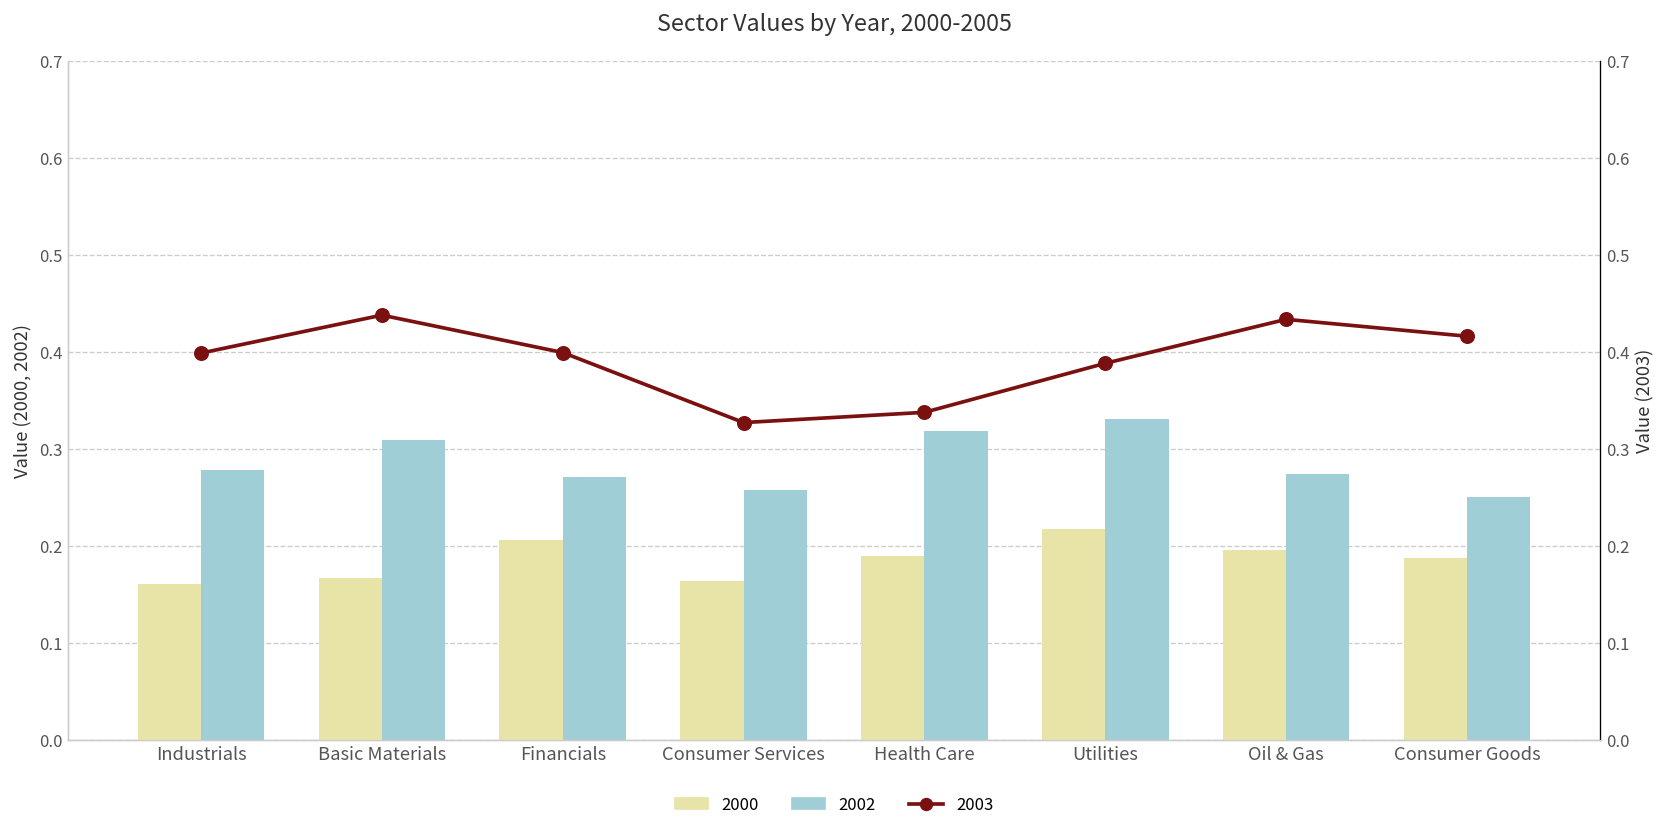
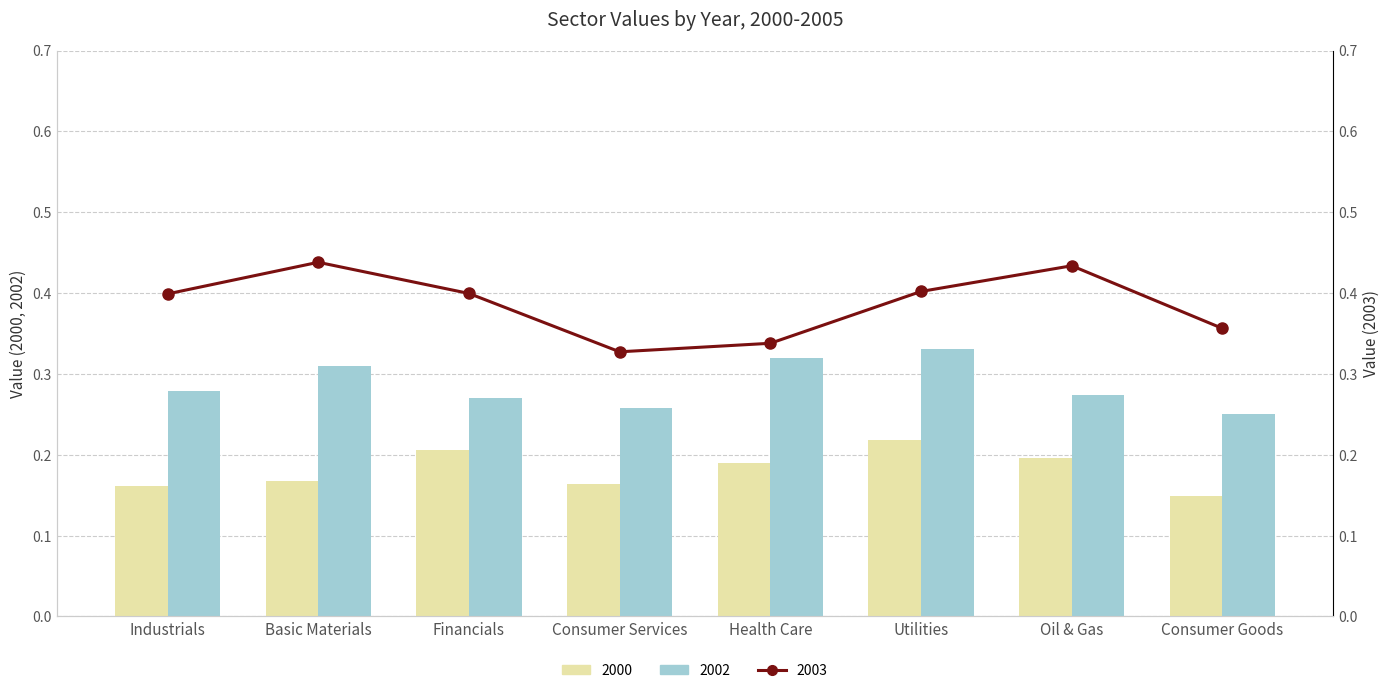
  {
    "2000": {
      "Industrials": 0.16,
      "Basic Materials": 0.17,
      "Financials": 0.21,
      "Consumer Services": 0.16,
      "Health Care": 0.19,
      "Utilities": 0.22,
      "Oil & Gas": 0.20,
-     "Consumer Goods": 0.19
+     "Consumer Goods": 0.15
    },
    "2002": {
      "Industrials": 0.28,
      "Basic Materials": 0.31,
      "Financials": 0.27,
      "Consumer Services": 0.26,
      "Health Care": 0.32,
      "Utilities": 0.33,
      "Oil & Gas": 0.27,
      "Consumer Goods": 0.25
    },
    "2003": {
      "Industrials": 0.40,
      "Basic Materials": 0.44,
      "Financials": 0.40,
      "Consumer Services": 0.33,
      "Health Care": 0.34,
-     "Utilities": 0.39,
+     "Utilities": 0.40,
      "Oil & Gas": 0.43,
-     "Consumer Goods": 0.42
+     "Consumer Goods": 0.36
    }
  }
